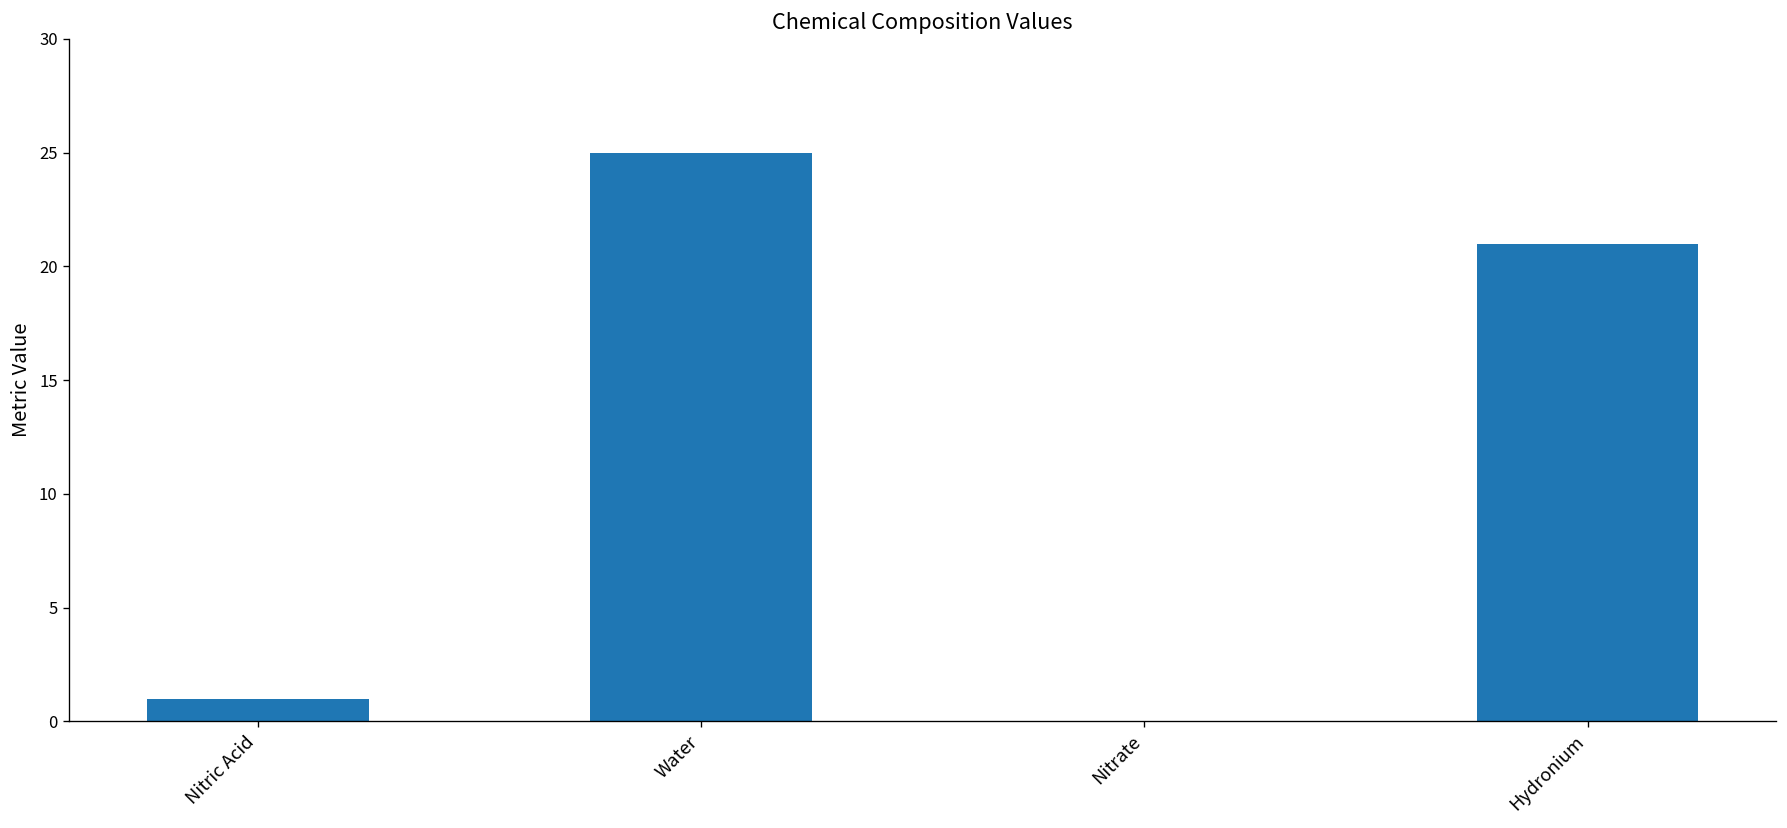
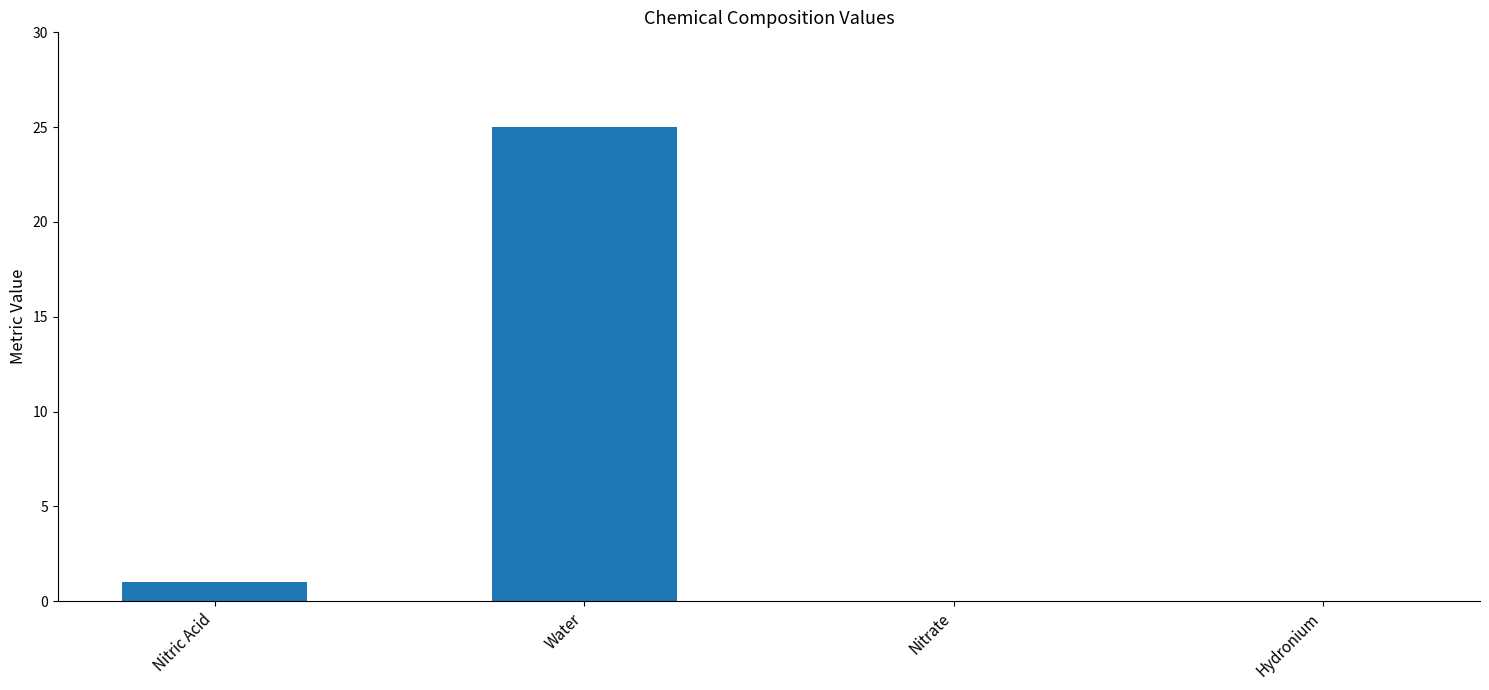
  {
    "Nitric Acid": 1,
    "Water": 25,
    "Nitrate": 0,
-   "Hydronium": 21
+   "Hydronium": 0
  }
